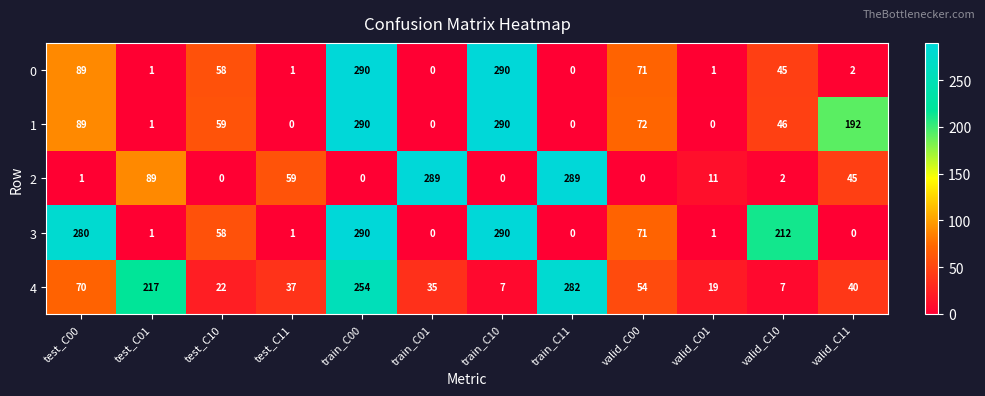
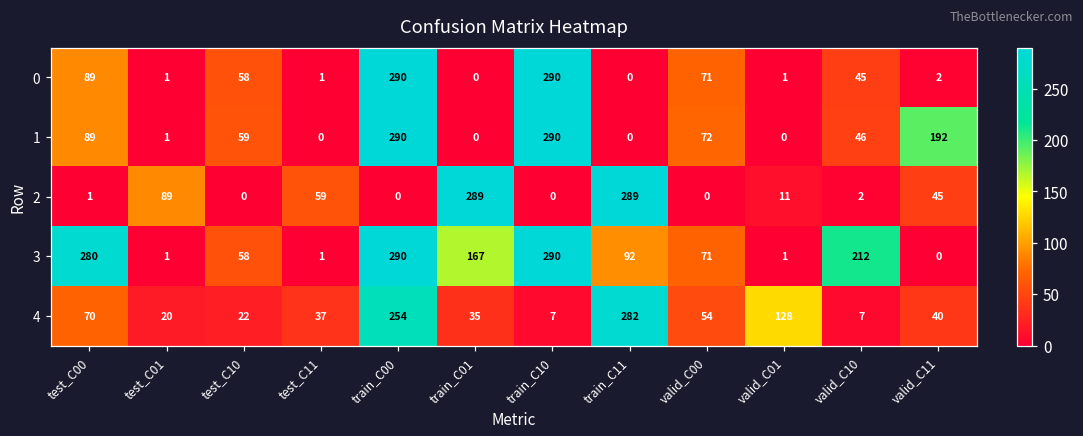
  {
    "0": {
      "test_C00": 89,
      "test_C01": 1,
      "test_C10": 58,
      "test_C11": 1,
      "train_C00": 290,
      "train_C01": 0,
      "train_C10": 290,
      "train_C11": 0,
      "valid_C00": 71,
      "valid_C01": 1,
      "valid_C10": 45,
      "valid_C11": 2
    },
    "1": {
      "test_C00": 89,
      "test_C01": 1,
      "test_C10": 59,
      "test_C11": 0,
      "train_C00": 290,
      "train_C01": 0,
      "train_C10": 290,
      "train_C11": 0,
      "valid_C00": 72,
      "valid_C01": 0,
      "valid_C10": 46,
      "valid_C11": 192
    },
    "2": {
      "test_C00": 1,
      "test_C01": 89,
      "test_C10": 0,
      "test_C11": 59,
      "train_C00": 0,
      "train_C01": 289,
      "train_C10": 0,
      "train_C11": 289,
      "valid_C00": 0,
      "valid_C01": 11,
      "valid_C10": 2,
      "valid_C11": 45
    },
    "3": {
      "test_C00": 280,
      "test_C01": 1,
      "test_C10": 58,
      "test_C11": 1,
      "train_C00": 290,
-     "train_C01": 0,
+     "train_C01": 167,
      "train_C10": 290,
-     "train_C11": 0,
+     "train_C11": 92,
      "valid_C00": 71,
      "valid_C01": 1,
      "valid_C10": 212,
      "valid_C11": 0
    },
    "4": {
      "test_C00": 70,
-     "test_C01": 217,
+     "test_C01": 20,
      "test_C10": 22,
      "test_C11": 37,
      "train_C00": 254,
      "train_C01": 35,
      "train_C10": 7,
      "train_C11": 282,
      "valid_C00": 54,
-     "valid_C01": 19,
+     "valid_C01": 128,
      "valid_C10": 7,
      "valid_C11": 40
    }
  }
